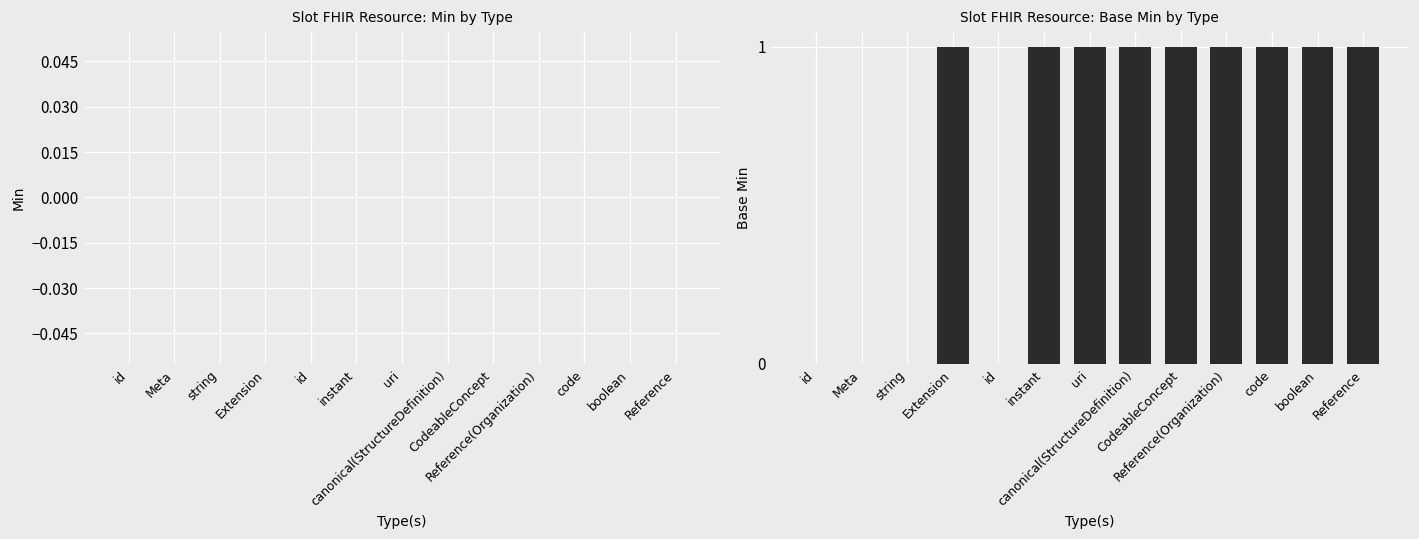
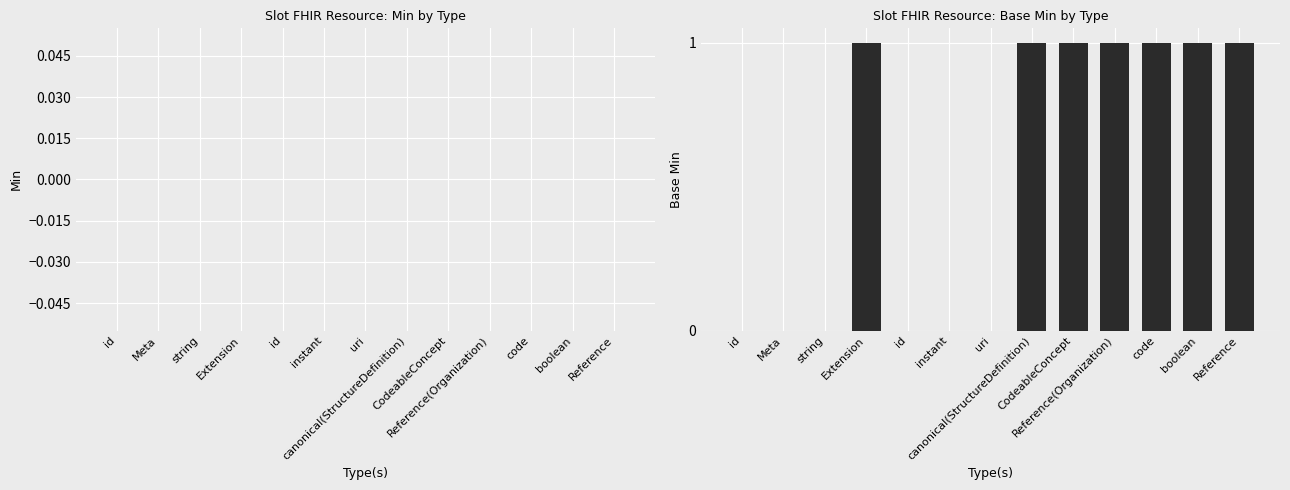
  {
    "Slot FHIR Resource: Min by Type": {
      "Meta": 0.000,
      "string": 0.000,
      "Extension": 0.000,
      "instant": 0.000,
      "uri": 0.000,
      "canonical(StructureDefinition)": 0.000,
      "CodeableConcept": 0.000,
      "Reference(Organization)": 0.000,
      "code": 0.000,
      "boolean": 0.000,
      "Reference": 0.000
    },
    "Slot FHIR Resource: Base Min by Type": {
      "Meta": 0,
      "string": 0,
      "Extension": 1,
-     "instant": 1,
-     "uri": 1,
+     "instant": 0,
+     "uri": 0,
      "canonical(StructureDefinition)": 1,
      "CodeableConcept": 1,
      "Reference(Organization)": 1,
      "code": 1,
      "boolean": 1,
      "Reference": 1
    }
  }
